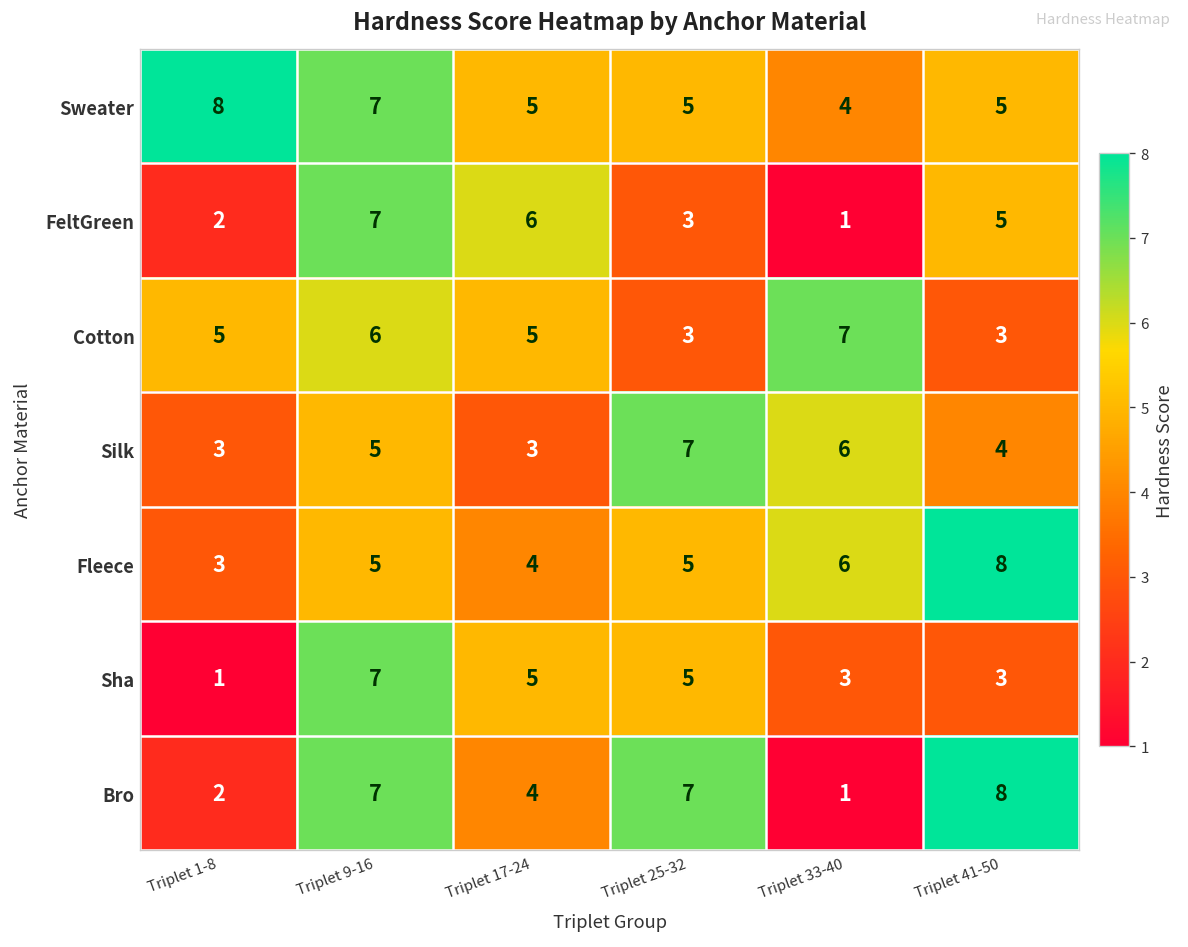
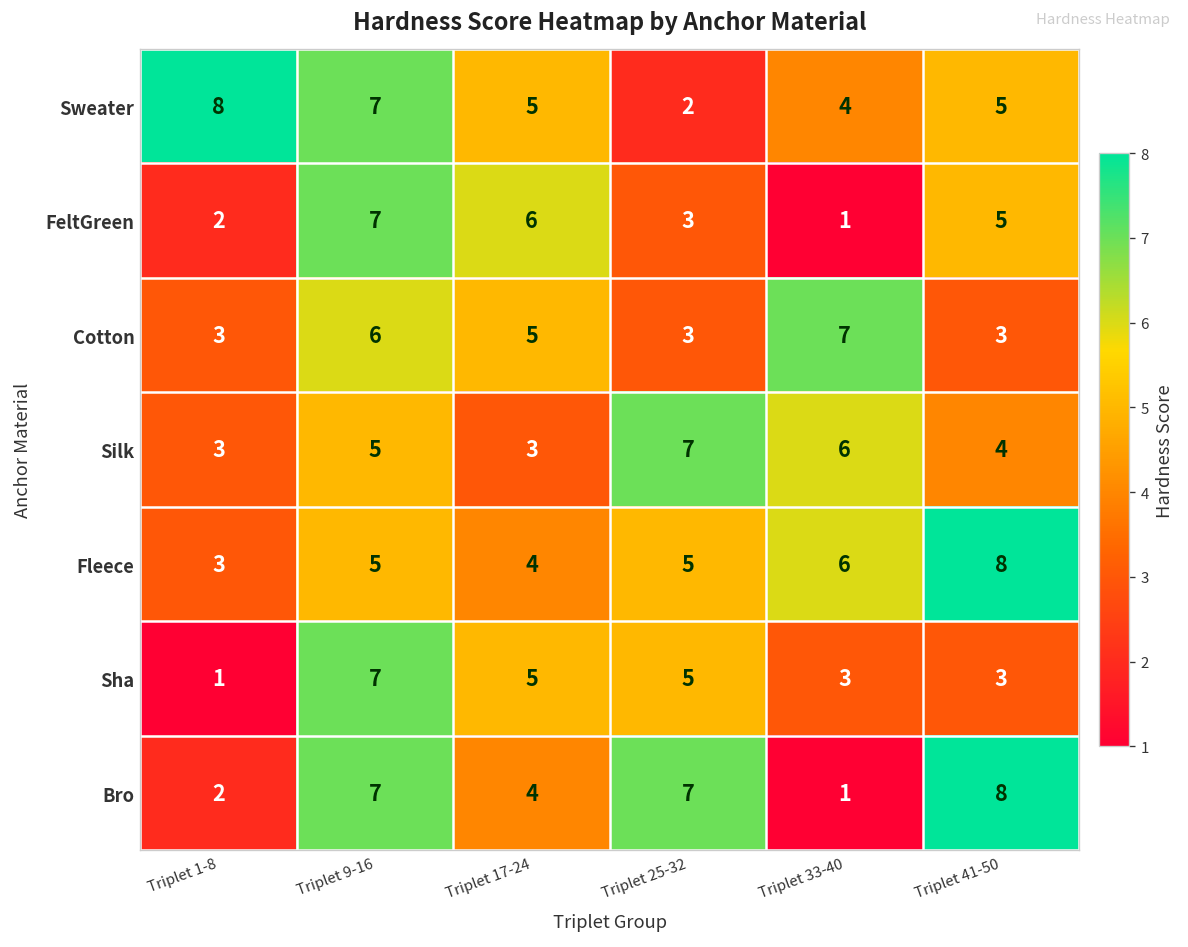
  {
    "Sweater": {
      "Triplet 1-8": 8,
      "Triplet 9-16": 7,
      "Triplet 17-24": 5,
-     "Triplet 25-32": 5,
+     "Triplet 25-32": 2,
      "Triplet 33-40": 4,
      "Triplet 41-50": 5
    },
    "FeltGreen": {
      "Triplet 1-8": 2,
      "Triplet 9-16": 7,
      "Triplet 17-24": 6,
      "Triplet 25-32": 3,
      "Triplet 33-40": 1,
      "Triplet 41-50": 5
    },
    "Cotton": {
-     "Triplet 1-8": 5,
+     "Triplet 1-8": 3,
      "Triplet 9-16": 6,
      "Triplet 17-24": 5,
      "Triplet 25-32": 3,
      "Triplet 33-40": 7,
      "Triplet 41-50": 3
    },
    "Silk": {
      "Triplet 1-8": 3,
      "Triplet 9-16": 5,
      "Triplet 17-24": 3,
      "Triplet 25-32": 7,
      "Triplet 33-40": 6,
      "Triplet 41-50": 4
    },
    "Fleece": {
      "Triplet 1-8": 3,
      "Triplet 9-16": 5,
      "Triplet 17-24": 4,
      "Triplet 25-32": 5,
      "Triplet 33-40": 6,
      "Triplet 41-50": 8
    },
    "Sha": {
      "Triplet 1-8": 1,
      "Triplet 9-16": 7,
      "Triplet 17-24": 5,
      "Triplet 25-32": 5,
      "Triplet 33-40": 3,
      "Triplet 41-50": 3
    },
    "Bro": {
      "Triplet 1-8": 2,
      "Triplet 9-16": 7,
      "Triplet 17-24": 4,
      "Triplet 25-32": 7,
      "Triplet 33-40": 1,
      "Triplet 41-50": 8
    }
  }
